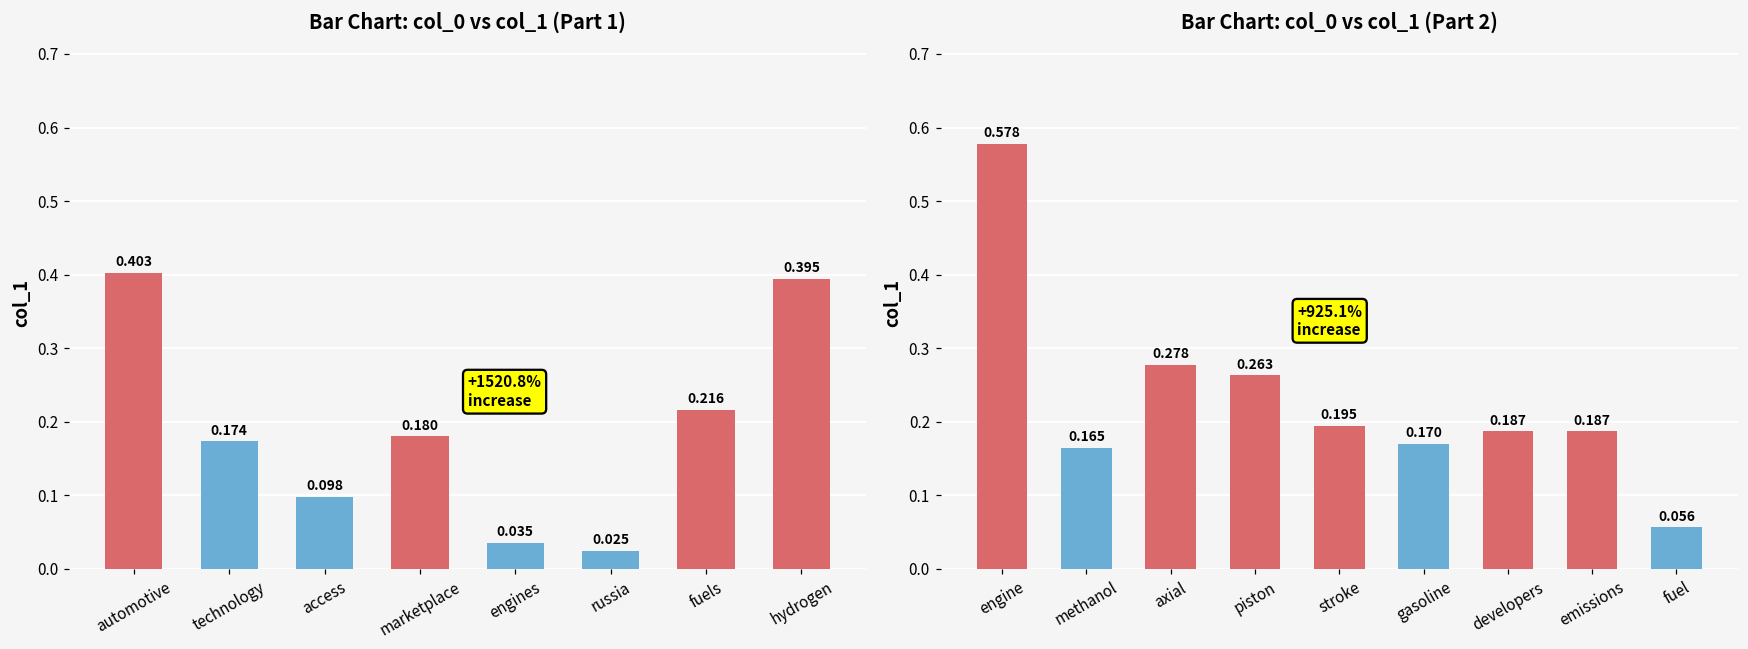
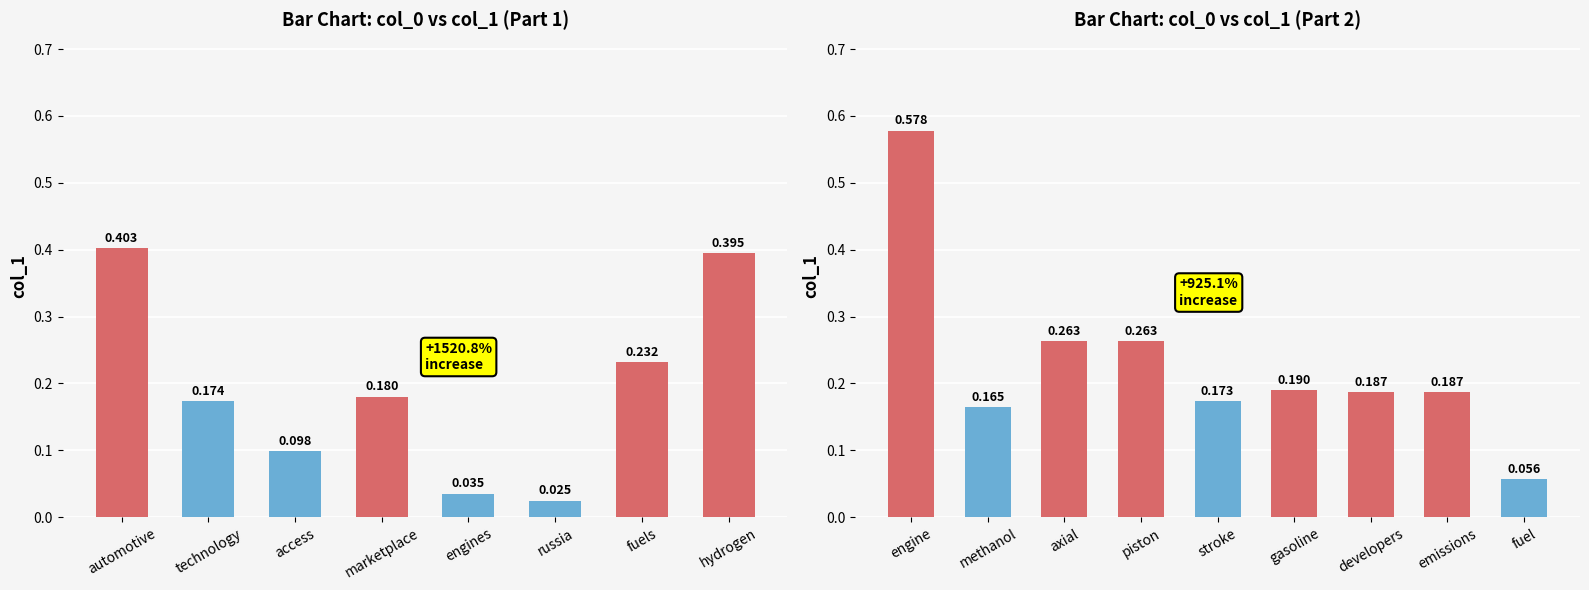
  {
    "Bar Chart: col_0 vs col_1 (Part 1)": {
      "automotive": 0.403,
      "technology": 0.174,
      "access": 0.098,
      "marketplace": 0.180,
      "engines": 0.035,
      "russia": 0.025,
-     "fuels": 0.216,
+     "fuels": 0.232,
      "hydrogen": 0.395
    },
    "Bar Chart: col_0 vs col_1 (Part 2)": {
      "engine": 0.578,
      "methanol": 0.165,
-     "axial": 0.278,
+     "axial": 0.263,
      "piston": 0.263,
-     "stroke": 0.195,
-     "gasoline": 0.170,
+     "stroke": 0.173,
+     "gasoline": 0.190,
      "developers": 0.187,
      "emissions": 0.187,
      "fuel": 0.056
    }
  }
